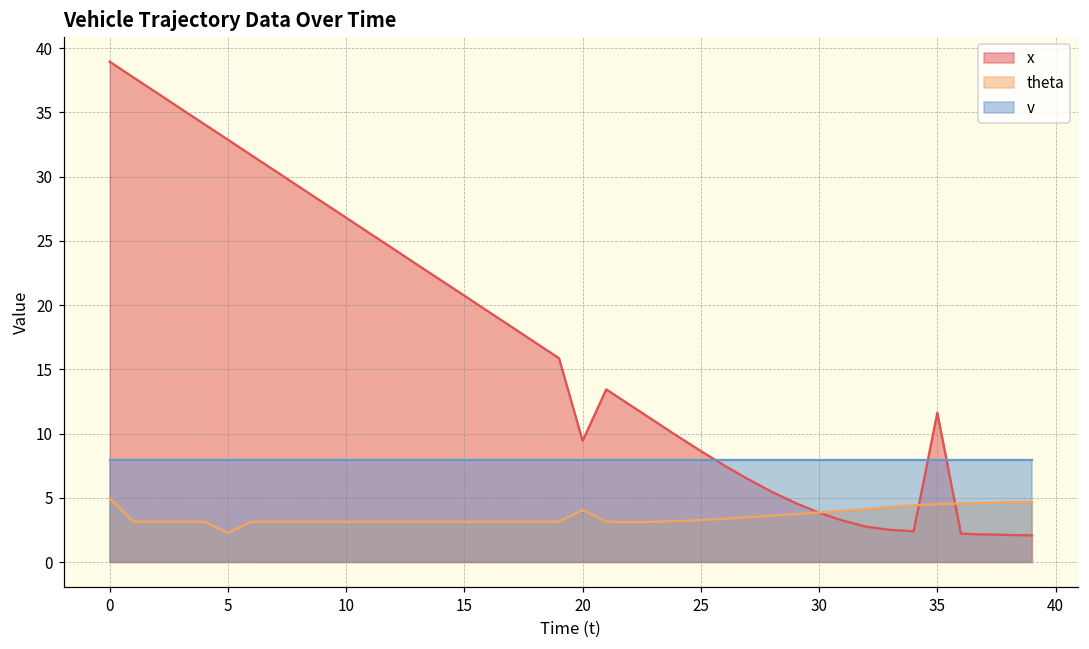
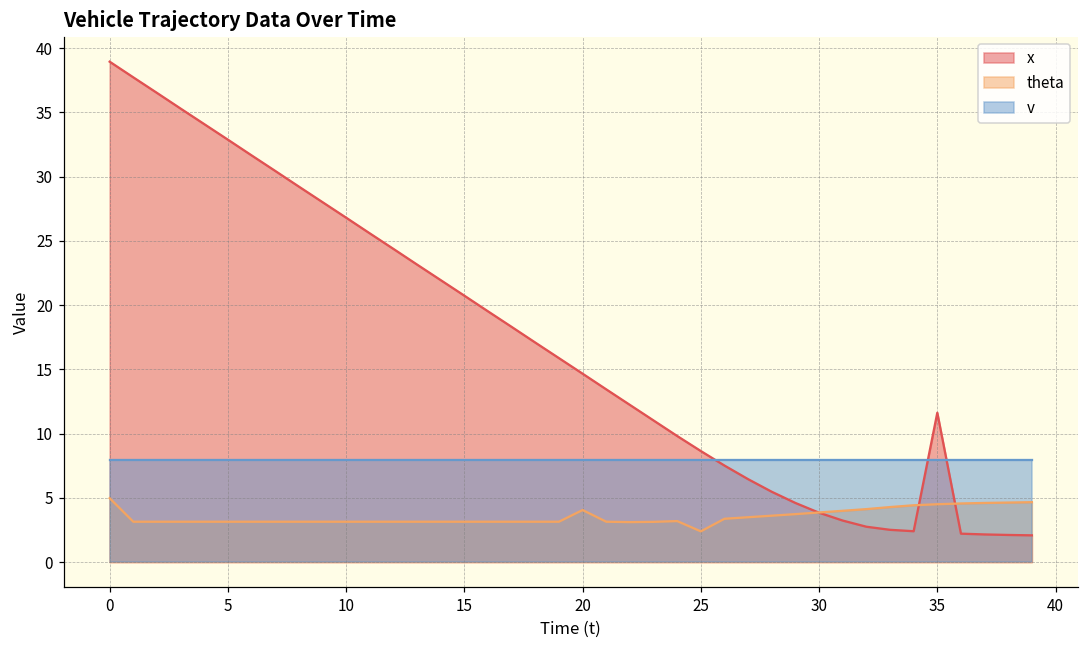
  {
    "x": {
      "0": 38.9,
      "5": 32.9,
      "10": 26.8,
      "15": 20.7,
-     "20": 9.4,
+     "20": 14.7,
      "25": 8.6,
      "35": 11.6
    },
    "theta": {
      "0": 5.0,
-     "5": 2.3,
+     "5": 3.1,
      "10": 3.1,
      "15": 3.1,
      "20": 4.1,
-     "25": 3.3,
+     "25": 2.4,
      "35": 4.5
    },
    "v": {
      "0": 8.0,
      "5": 8.0,
      "10": 8.0,
      "15": 8.0,
      "20": 8.0,
      "25": 8.0,
      "30": 8.0,
      "35": 8.0
    }
  }
